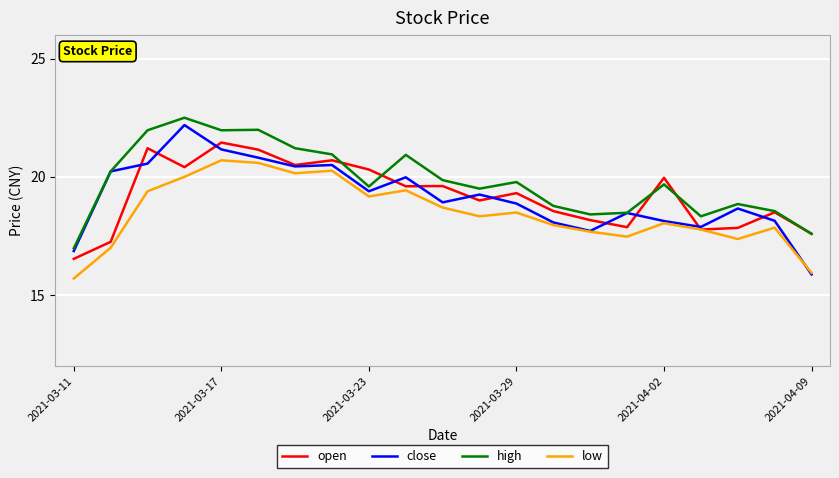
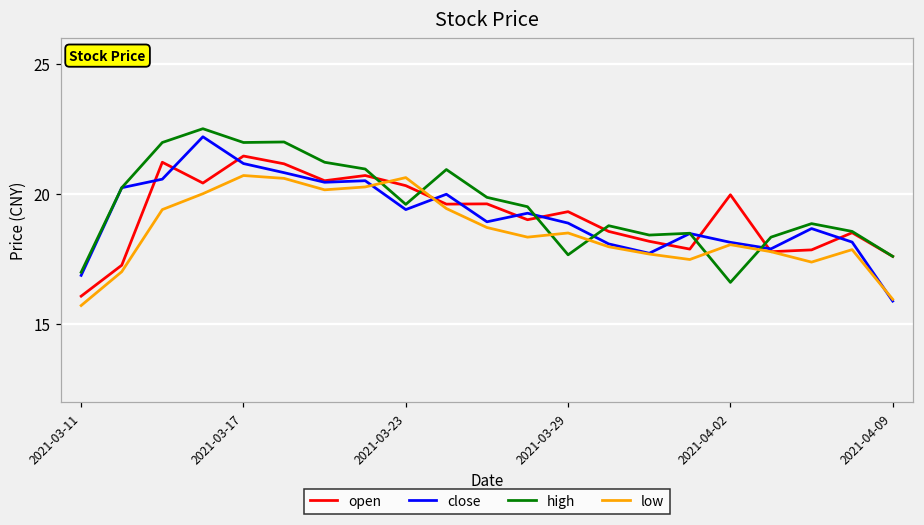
  {
    "open": {
-     "2021-03-11": 16.5,
+     "2021-03-11": 16.1,
      "2021-03-17": 21.5,
      "2021-03-23": 20.3,
      "2021-03-29": 19.3,
      "2021-04-02": 20.0
    },
    "close": {
      "2021-03-11": 16.9,
      "2021-03-17": 21.2,
      "2021-03-23": 19.4,
      "2021-03-29": 18.9
    },
    "high": {
      "2021-03-11": 17.0,
      "2021-03-17": 22.0,
      "2021-03-23": 19.6,
-     "2021-03-29": 19.8,
-     "2021-04-02": 19.7
+     "2021-03-29": 17.7,
+     "2021-04-02": 16.6
    },
    "low": {
      "2021-03-11": 15.7,
      "2021-03-17": 20.7,
-     "2021-03-23": 19.2,
+     "2021-03-23": 20.6,
      "2021-03-29": 18.5
    }
  }
